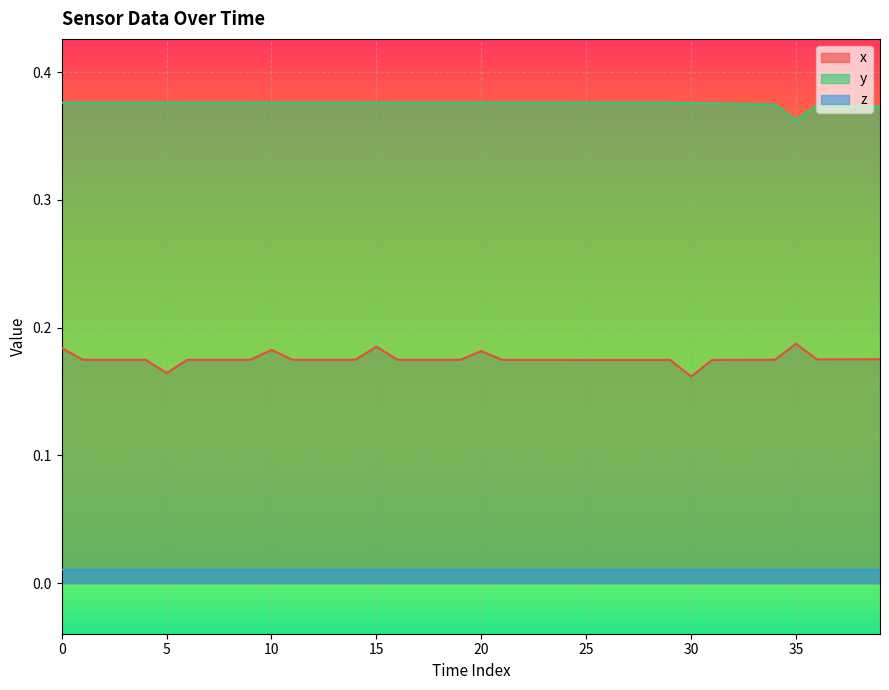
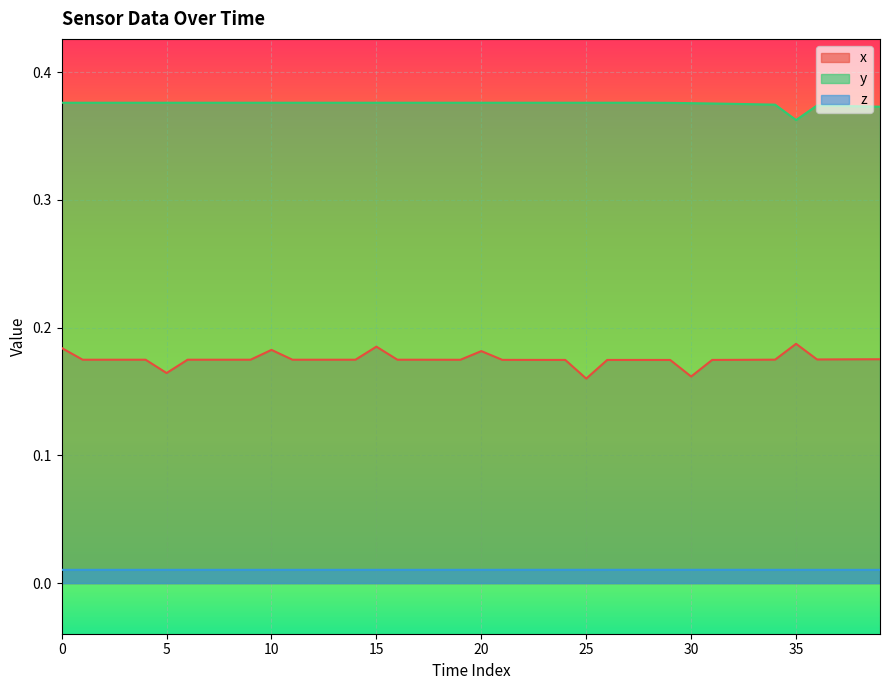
  {
    "x": {
      "0": 0.184,
      "5": 0.164,
      "10": 0.183,
      "15": 0.185,
      "20": 0.182,
-     "25": 0.175,
+     "25": 0.160,
      "30": 0.162,
      "35": 0.187
    },
    "y": {
      "0": 0.376,
      "5": 0.376,
      "10": 0.376,
      "15": 0.376,
      "20": 0.376,
      "25": 0.376,
      "30": 0.376,
      "35": 0.363
    },
    "z": {
      "0": 0.010,
      "5": 0.010,
      "10": 0.010,
      "15": 0.010,
      "20": 0.010,
      "25": 0.010,
      "30": 0.010,
      "35": 0.010
    }
  }
